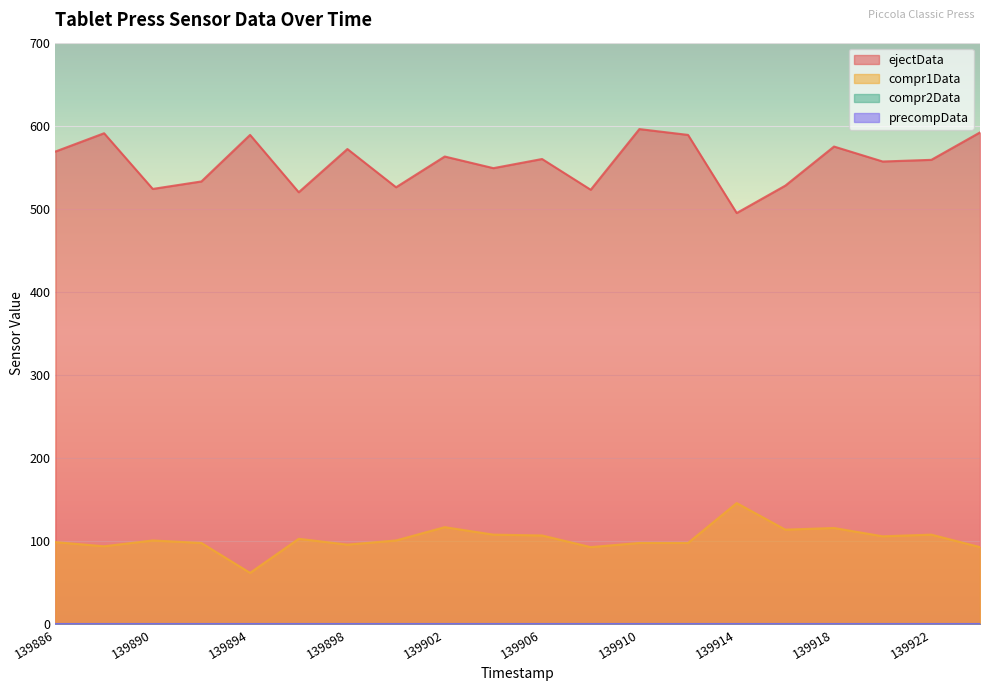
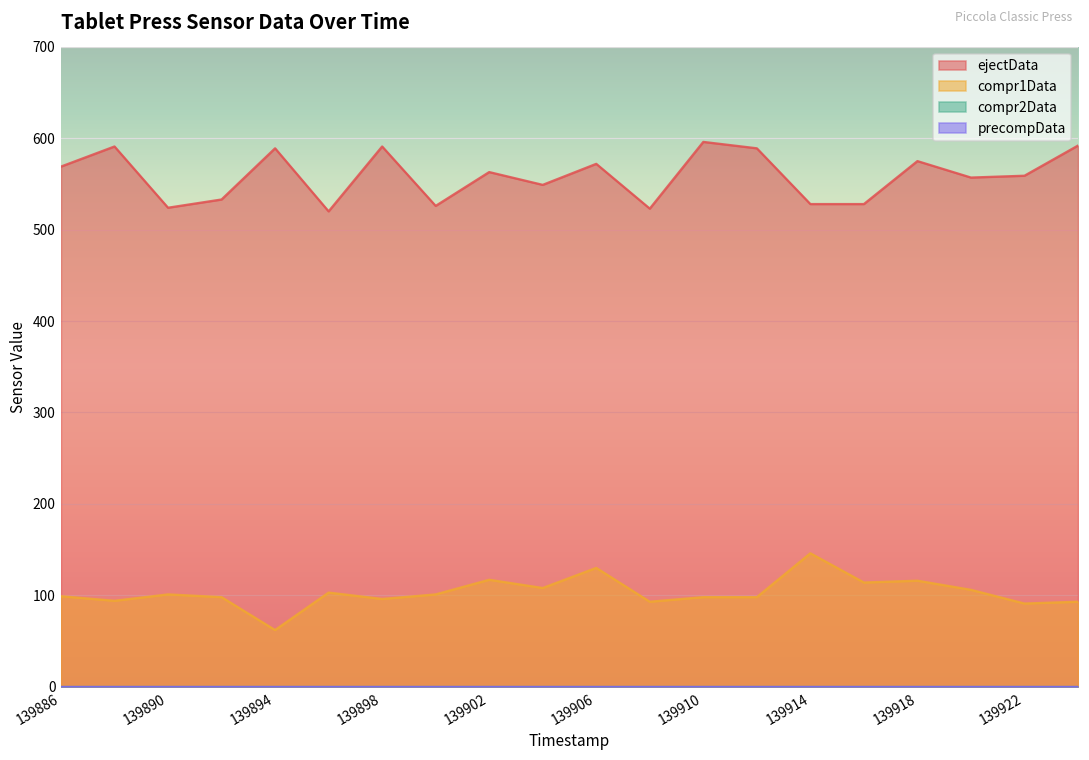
  {
    "ejectData": {
      "139886": 570,
      "139890": 520,
      "139894": 590,
-     "139898": 570,
+     "139898": 590,
      "139902": 560,
-     "139906": 560,
+     "139906": 570,
      "139910": 600,
-     "139914": 500,
+     "139914": 530,
      "139918": 580,
      "139922": 560
    },
    "compr1Data": {
      "139886": 100,
      "139890": 100,
      "139894": 60,
      "139898": 100,
      "139902": 120,
-     "139906": 110,
+     "139906": 130,
      "139910": 100,
      "139914": 150,
      "139918": 120,
-     "139922": 110
+     "139922": 90
    },
    "precompData": {
      "139886": 0,
      "139890": 0,
      "139894": 0,
      "139898": 0,
      "139902": 0,
      "139906": 0,
      "139910": 0,
      "139914": 0,
      "139918": 0,
      "139922": 0
    }
  }
